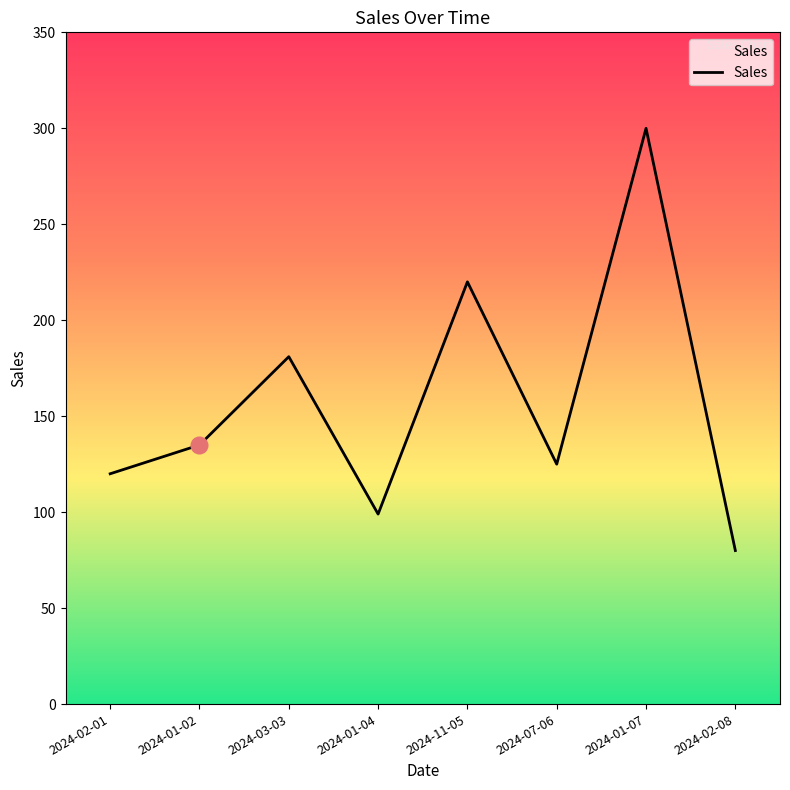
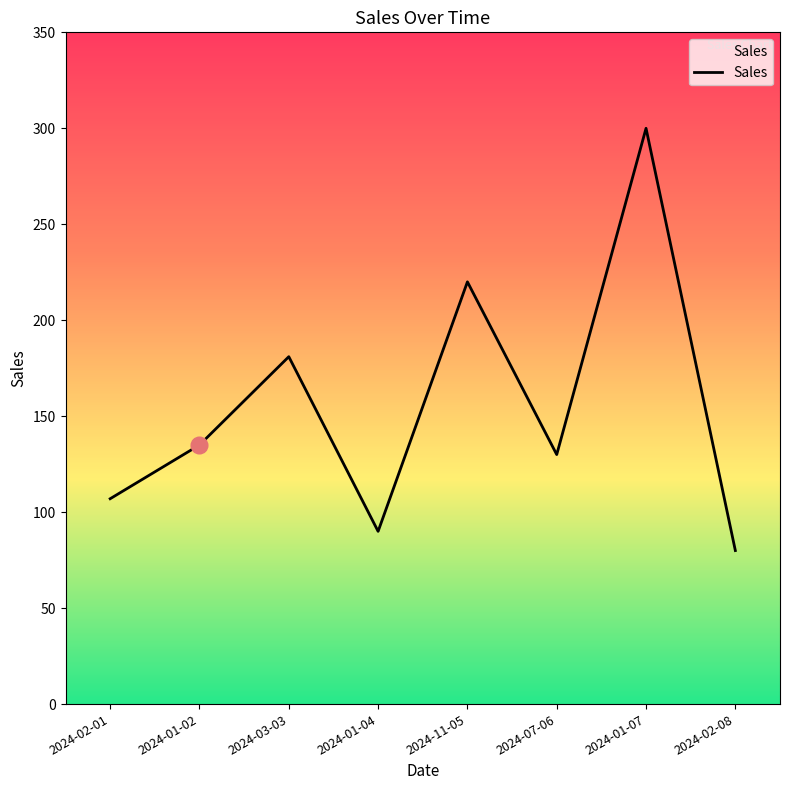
  {
    "Sales": {
-     "2024-02-01": 120,
+     "2024-02-01": 107,
      "2024-03-03": 181,
-     "2024-01-04": 99,
+     "2024-01-04": 90,
      "2024-11-05": 220,
-     "2024-07-06": 125,
+     "2024-07-06": 130,
      "2024-01-07": 300,
      "2024-02-08": 80
    }
  }
